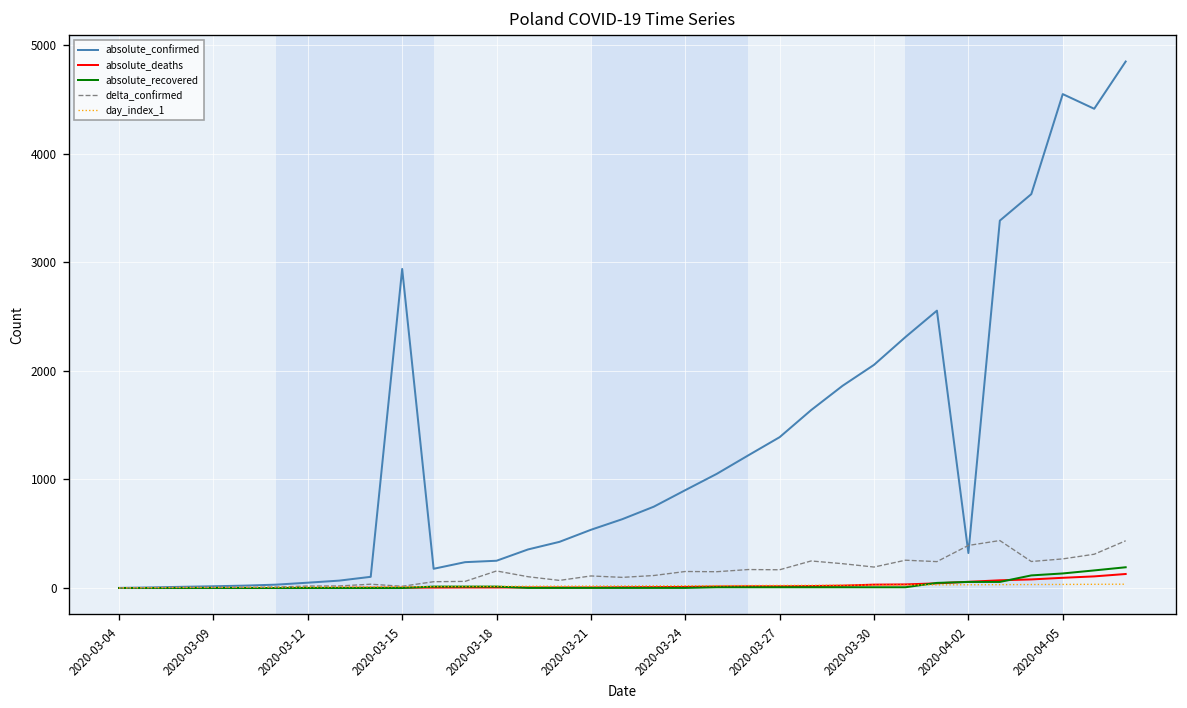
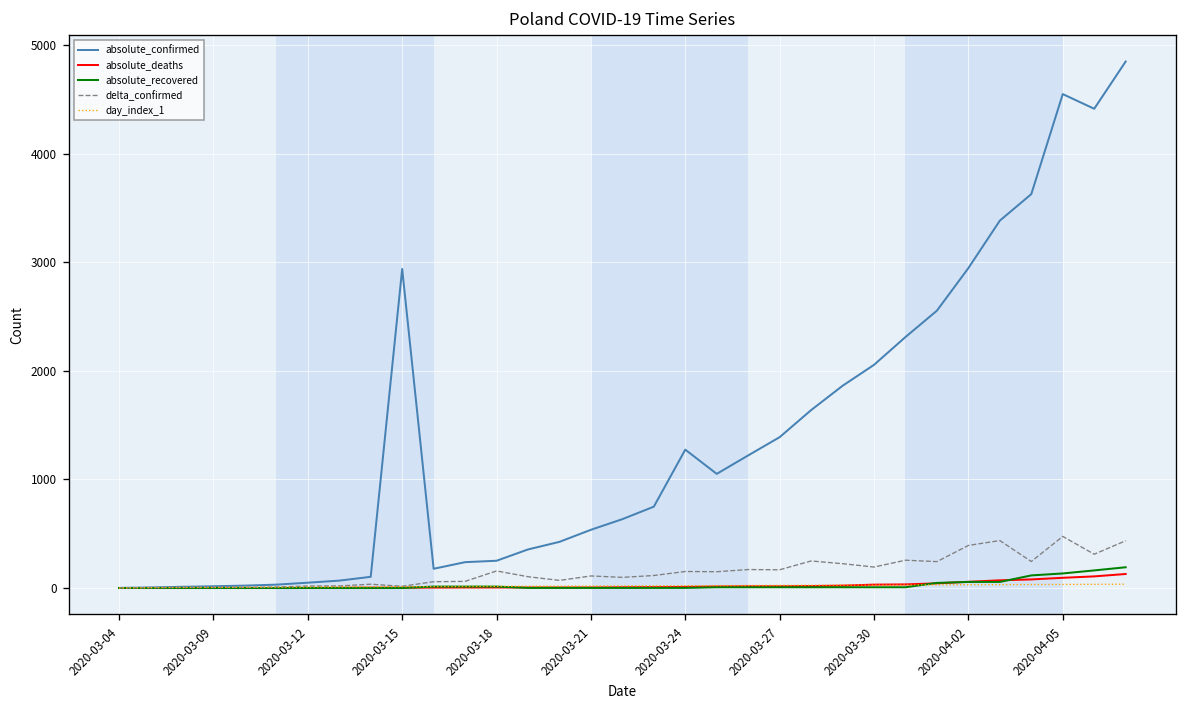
  {
    "absolute_confirmed": {
      "2020-03-12": 0,
      "2020-03-15": 2900,
      "2020-03-18": 300,
      "2020-03-21": 500,
-     "2020-03-24": 900,
+     "2020-03-24": 1300,
      "2020-03-27": 1400,
      "2020-03-30": 2100,
-     "2020-04-02": 300,
+     "2020-04-02": 2900,
      "2020-04-05": 4500
    },
    "absolute_deaths": {
      "2020-04-05": 100
    },
    "absolute_recovered": {
      "2020-04-05": 100
    },
    "delta_confirmed": {
      "2020-03-18": 200,
      "2020-03-21": 100,
      "2020-03-24": 200,
      "2020-03-27": 200,
      "2020-03-30": 200,
      "2020-04-02": 400,
-     "2020-04-05": 300
+     "2020-04-05": 500
    },
    "day_index_1": {
      "2020-04-05": 0
    }
  }
